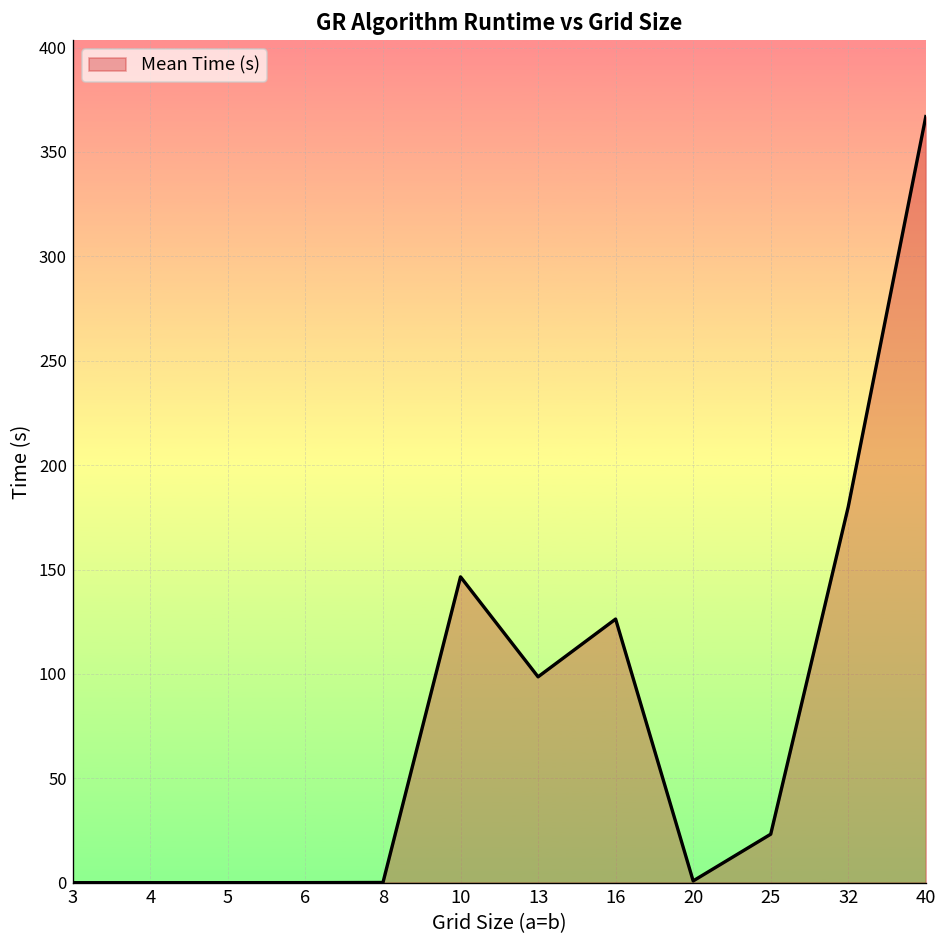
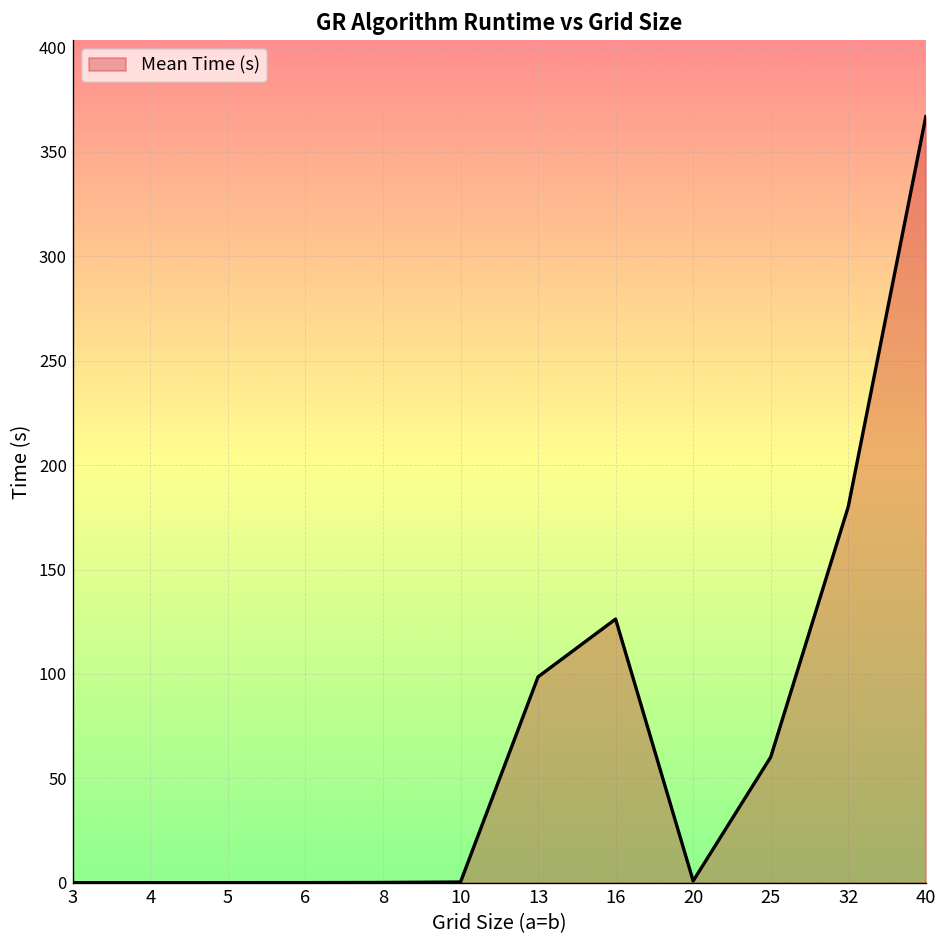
  {
    "3": 0,
    "4": 0,
    "5": 0,
    "6": 0,
    "8": 0,
-   "10": 146,
+   "10": 0,
    "13": 99,
    "16": 126,
    "20": 1,
-   "25": 23,
+   "25": 60,
    "32": 180,
    "40": 367
  }
